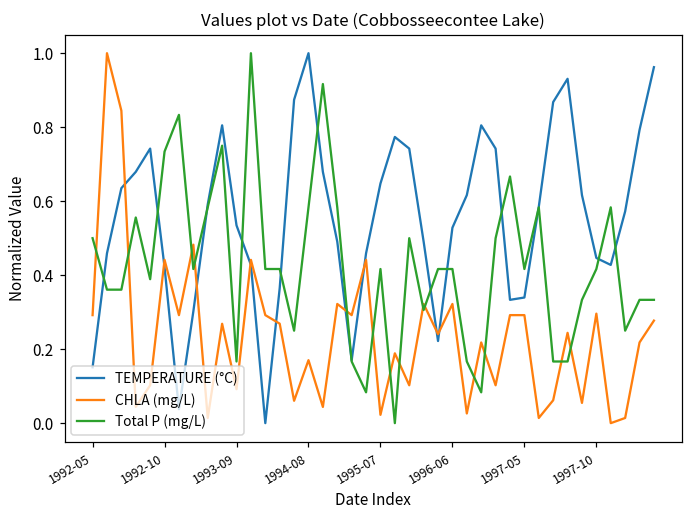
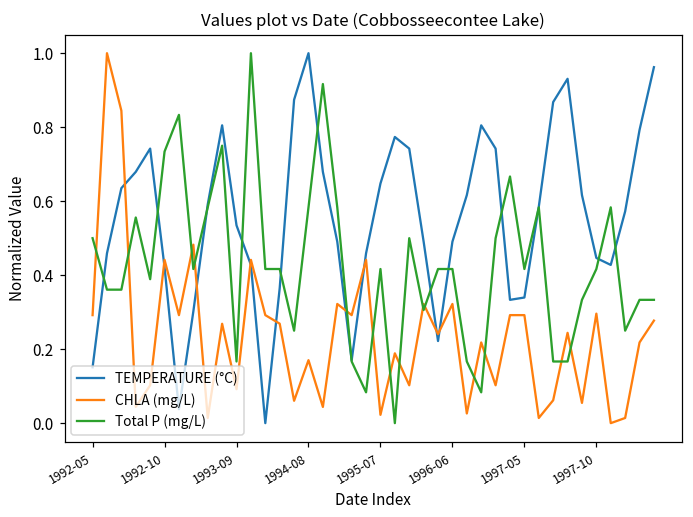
  {
    "TEMPERATURE (°C)": {
      "1992-10": 0.42,
      "1993-09": 0.53,
      "1994-08": 1.00,
      "1995-07": 0.65,
-     "1996-06": 0.53,
+     "1996-06": 0.49,
      "1997-05": 0.34,
      "1997-10": 0.45
    },
    "CHLA (mg/L)": {
      "1992-05": 0.29,
      "1992-10": 0.44,
      "1994-08": 0.17,
      "1995-07": 0.02,
      "1996-06": 0.32,
      "1997-05": 0.29,
      "1997-10": 0.30
    },
    "Total P (mg/L)": {
      "1992-05": 0.50,
      "1992-10": 0.73,
      "1993-09": 0.17,
      "1994-08": 0.58,
      "1995-07": 0.42,
      "1996-06": 0.42,
      "1997-05": 0.42,
      "1997-10": 0.42
    }
  }
